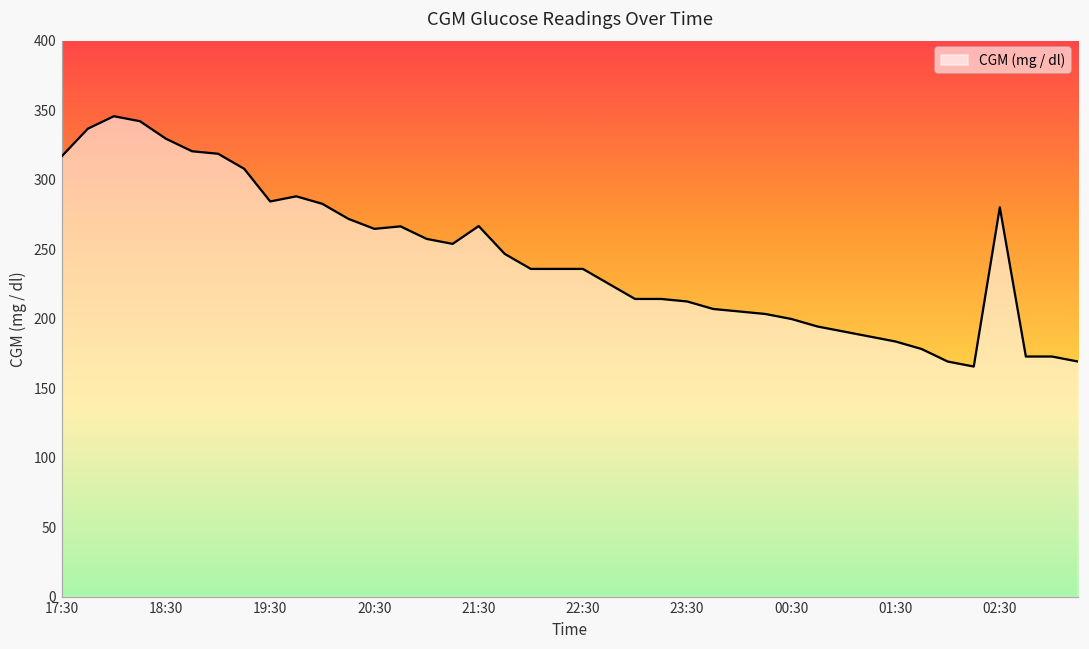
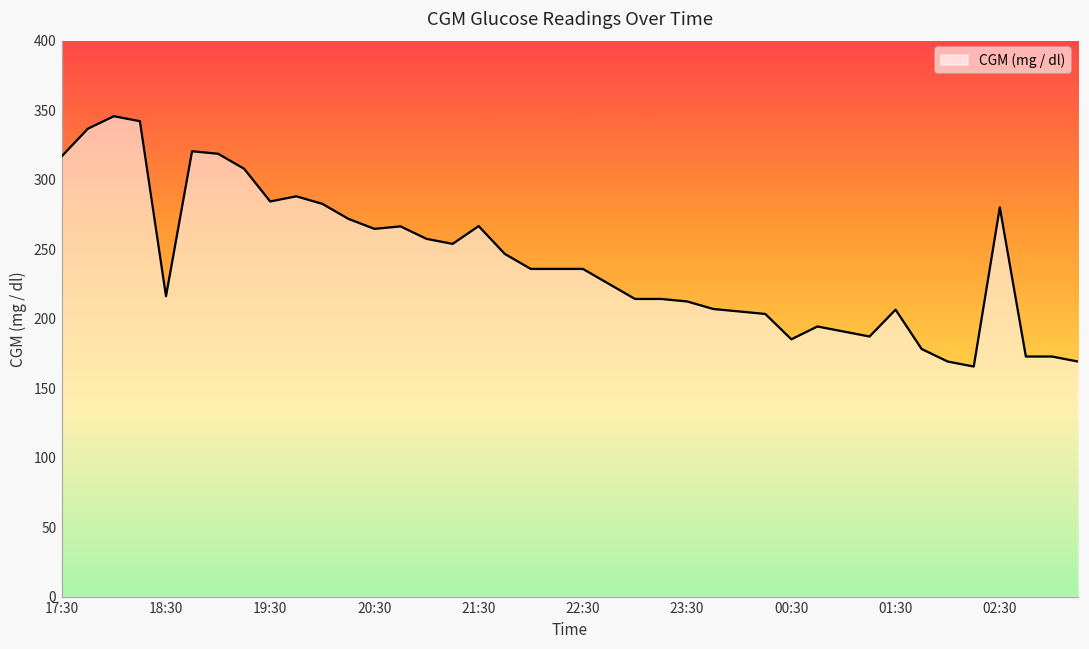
  {
    "17:30": 317,
-   "18:30": 329,
+   "18:30": 216,
    "19:30": 284,
    "20:30": 265,
    "21:30": 267,
    "22:30": 236,
    "23:30": 212,
-   "00:30": 200,
-   "01:30": 184,
+   "00:30": 185,
+   "01:30": 207,
    "02:30": 280
  }
